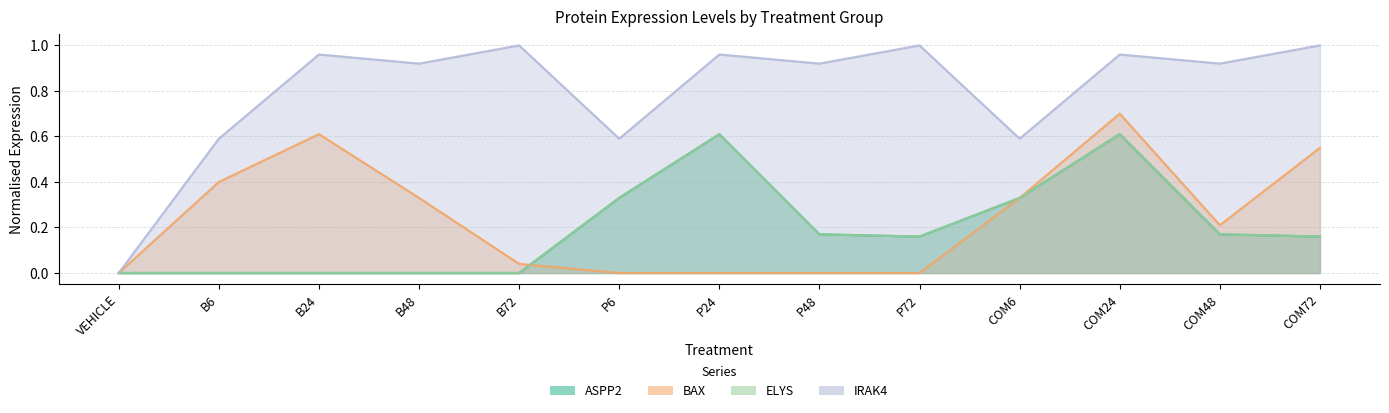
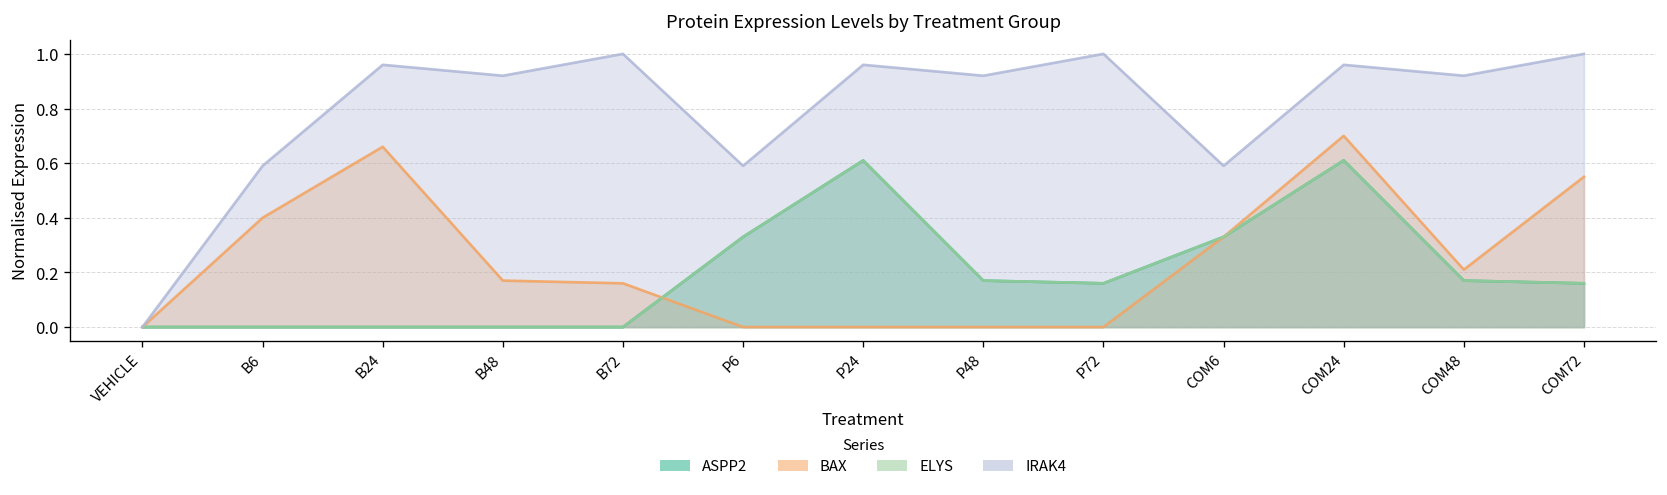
  {
    "BAX": {
      "B6": 0.40,
-     "B24": 0.61,
-     "B48": 0.33,
-     "B72": 0.04,
+     "B24": 0.66,
+     "B48": 0.17,
+     "B72": 0.16,
      "P6": 0.00,
      "P24": 0.00,
      "P48": 0.00,
      "P72": 0.00,
      "COM24": 0.70,
      "COM48": 0.21,
      "COM72": 0.55
    }
  }
